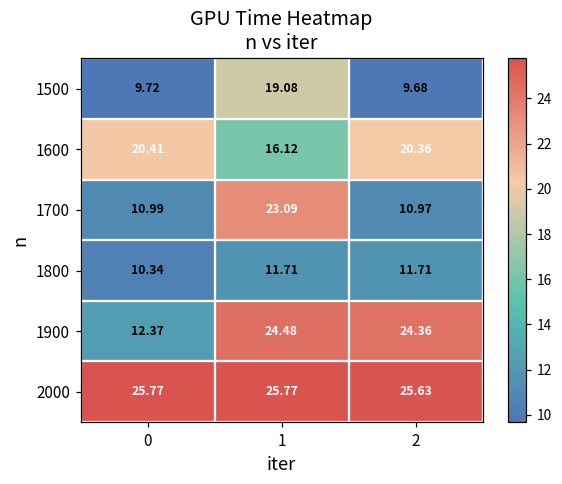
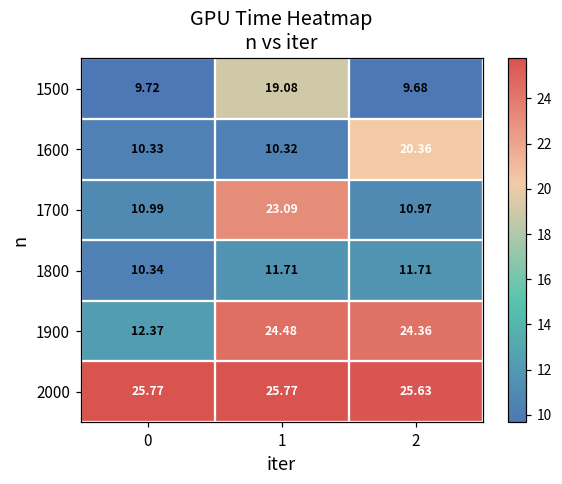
  {
    "1500": {
      "0": 9.72,
      "1": 19.08,
      "2": 9.68
    },
    "1600": {
-     "0": 20.41,
-     "1": 16.12,
+     "0": 10.33,
+     "1": 10.32,
      "2": 20.36
    },
    "1700": {
      "0": 10.99,
      "1": 23.09,
      "2": 10.97
    },
    "1800": {
      "0": 10.34,
      "1": 11.71,
      "2": 11.71
    },
    "1900": {
      "0": 12.37,
      "1": 24.48,
      "2": 24.36
    },
    "2000": {
      "0": 25.77,
      "1": 25.77,
      "2": 25.63
    }
  }
